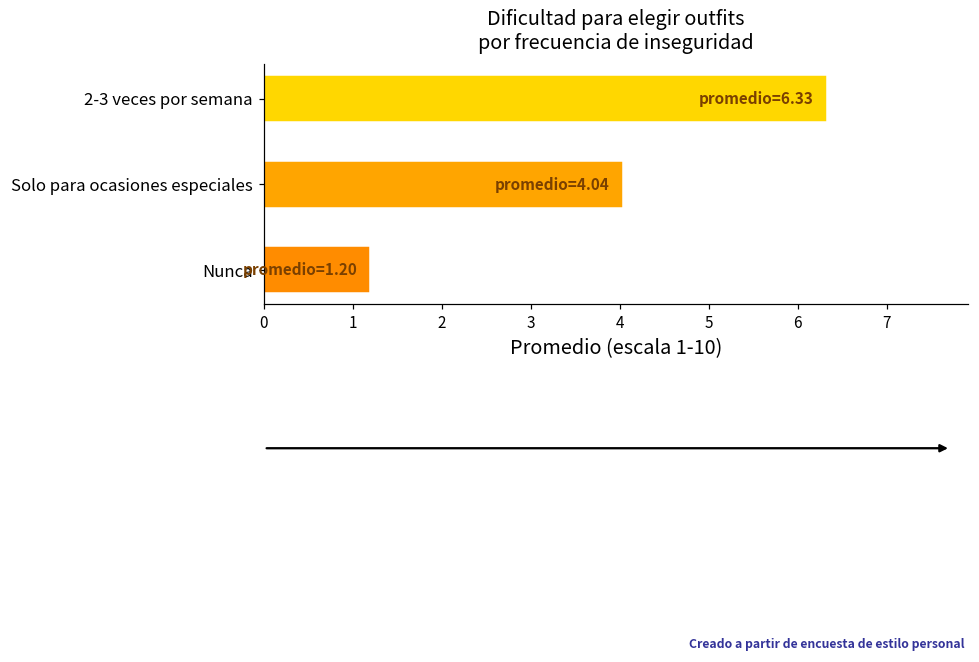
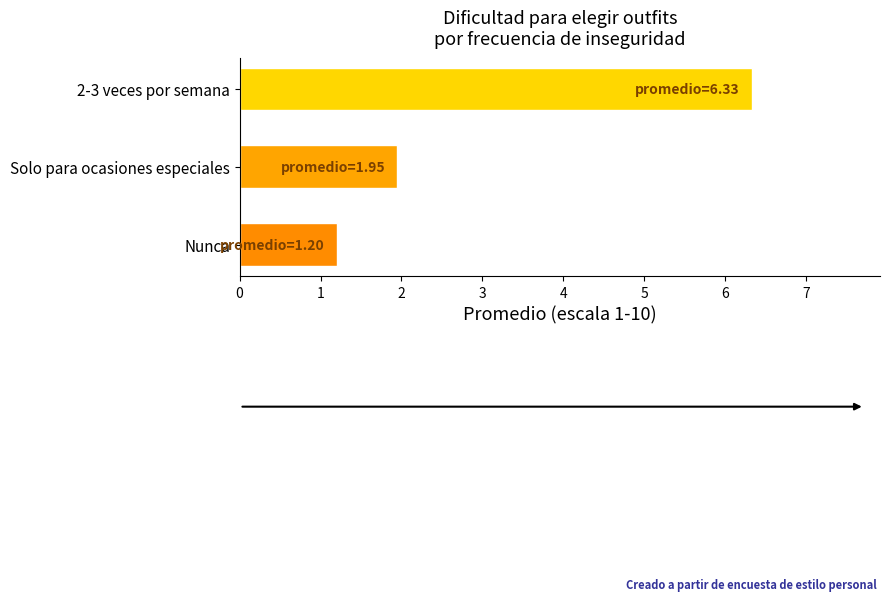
  {
    "2-3 veces por semana": 6.33,
-   "Solo para ocasiones especiales": 4.04,
+   "Solo para ocasiones especiales": 1.95,
    "Nunca": 1.20
  }
